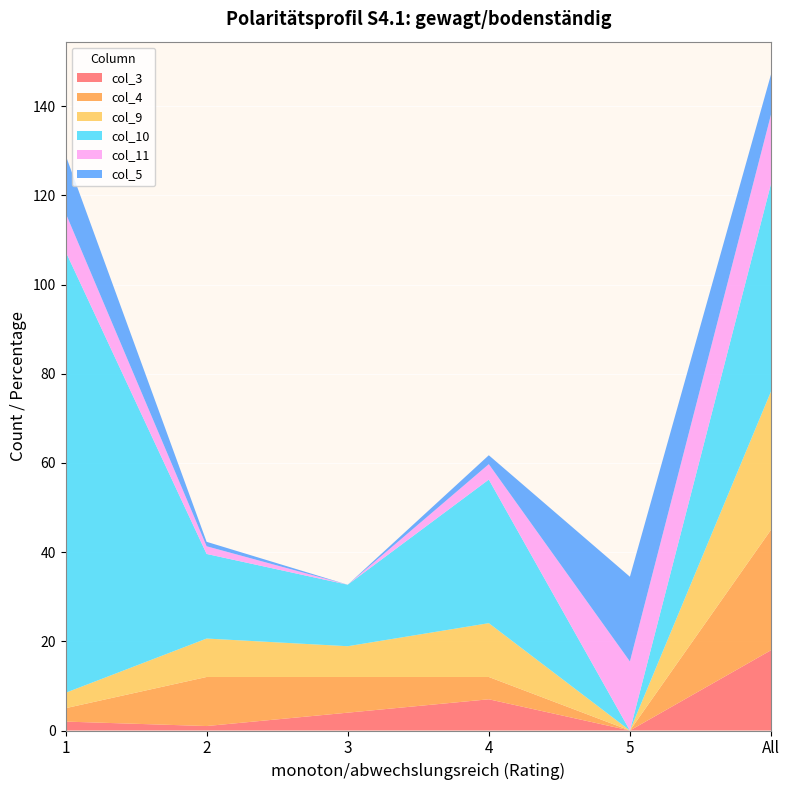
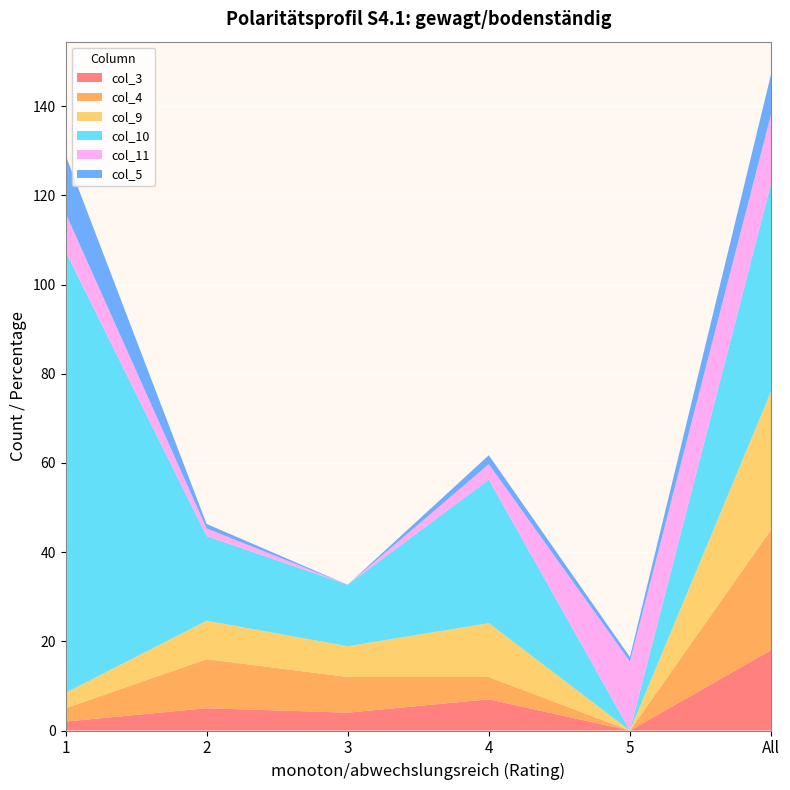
  {
    "col_3": {
      "1": 2,
-     "2": 1,
+     "2": 5,
      "3": 4,
      "4": 7,
      "All": 18
    },
    "col_10": {
      "1": 99,
      "2": 19,
      "4": 32,
      "All": 47
    },
    "col_11": {
      "1": 9,
      "2": 2,
      "4": 3,
      "5": 15,
      "All": 16
    },
    "col_5": {
      "1": 13,
      "2": 1,
      "4": 2,
-     "5": 19,
+     "5": 1,
      "All": 9
    }
  }
